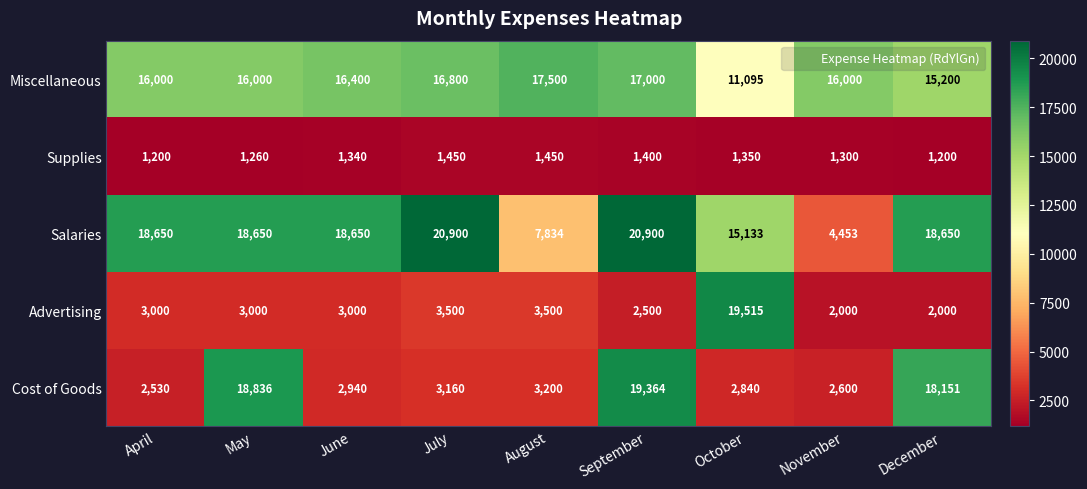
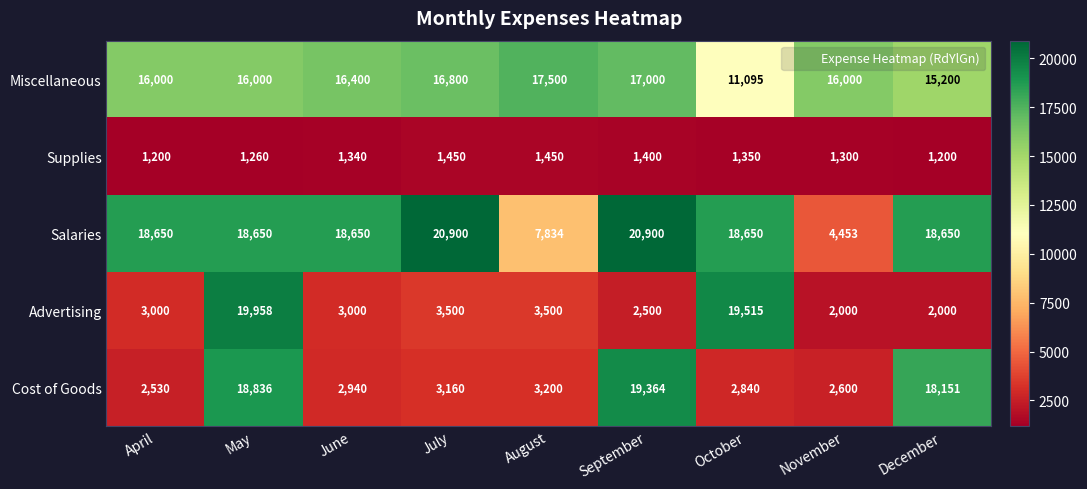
  {
    "Miscellaneous": {
      "April": "16,000",
      "May": "16,000",
      "June": "16,400",
      "July": "16,800",
      "August": "17,500",
      "September": "17,000",
      "October": "11,095",
      "November": "16,000",
      "December": "15,200"
    },
    "Supplies": {
      "April": "1,200",
      "May": "1,260",
      "June": "1,340",
      "July": "1,450",
      "August": "1,450",
      "September": "1,400",
      "October": "1,350",
      "November": "1,300",
      "December": "1,200"
    },
    "Salaries": {
      "April": "18,650",
      "May": "18,650",
      "June": "18,650",
      "July": "20,900",
      "August": "7,834",
      "September": "20,900",
-     "October": "15,133",
+     "October": "18,650",
      "November": "4,453",
      "December": "18,650"
    },
    "Advertising": {
      "April": "3,000",
-     "May": "3,000",
+     "May": "19,958",
      "June": "3,000",
      "July": "3,500",
      "August": "3,500",
      "September": "2,500",
      "October": "19,515",
      "November": "2,000",
      "December": "2,000"
    },
    "Cost of Goods": {
      "April": "2,530",
      "May": "18,836",
      "June": "2,940",
      "July": "3,160",
      "August": "3,200",
      "September": "19,364",
      "October": "2,840",
      "November": "2,600",
      "December": "18,151"
    }
  }
